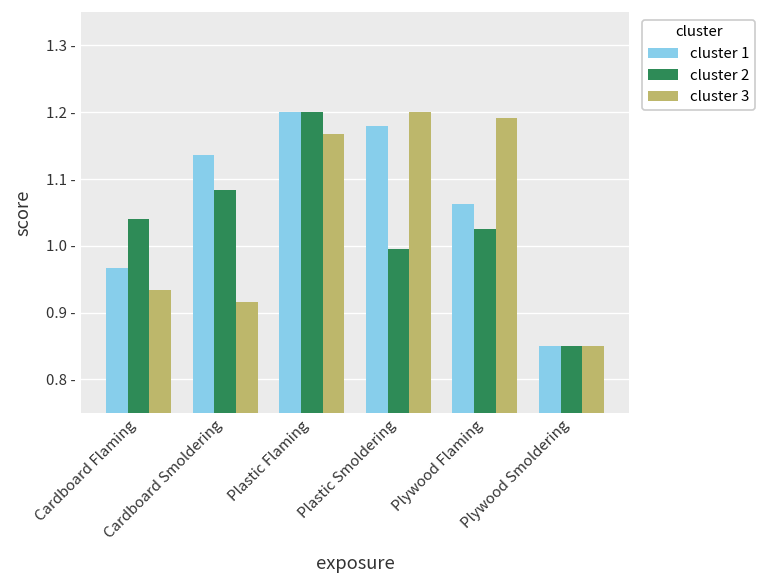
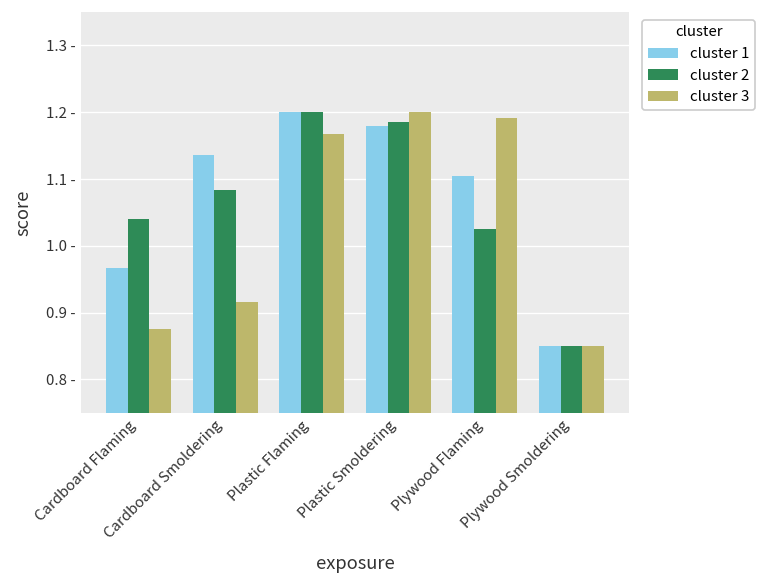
  {
    "cluster 1": {
      "Cardboard Flaming": "0.97 -",
      "Cardboard Smoldering": "1.14 -",
      "Plastic Flaming": "1.20 -",
      "Plastic Smoldering": "1.18 -",
-     "Plywood Flaming": "1.06 -",
+     "Plywood Flaming": "1.10 -",
      "Plywood Smoldering": "0.85 -"
    },
    "cluster 2": {
      "Cardboard Flaming": "1.04 -",
      "Cardboard Smoldering": "1.08 -",
      "Plastic Flaming": "1.20 -",
-     "Plastic Smoldering": "1.00 -",
+     "Plastic Smoldering": "1.19 -",
      "Plywood Flaming": "1.03 -",
      "Plywood Smoldering": "0.85 -"
    },
    "cluster 3": {
-     "Cardboard Flaming": "0.93 -",
+     "Cardboard Flaming": "0.88 -",
      "Cardboard Smoldering": "0.92 -",
      "Plastic Flaming": "1.17 -",
      "Plastic Smoldering": "1.20 -",
      "Plywood Flaming": "1.19 -",
      "Plywood Smoldering": "0.85 -"
    }
  }
